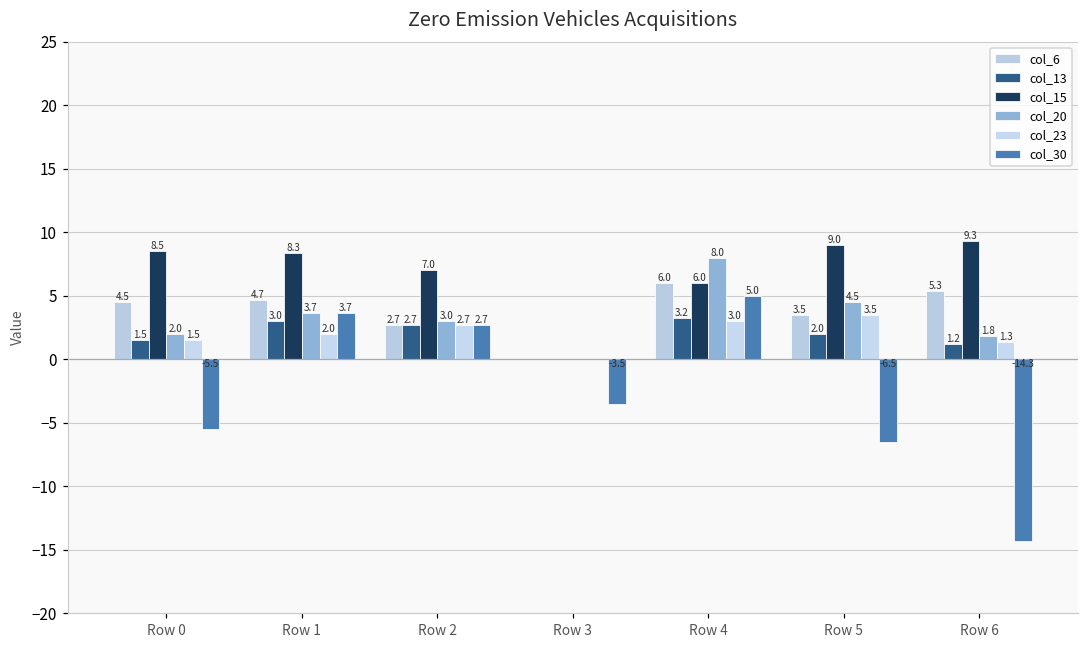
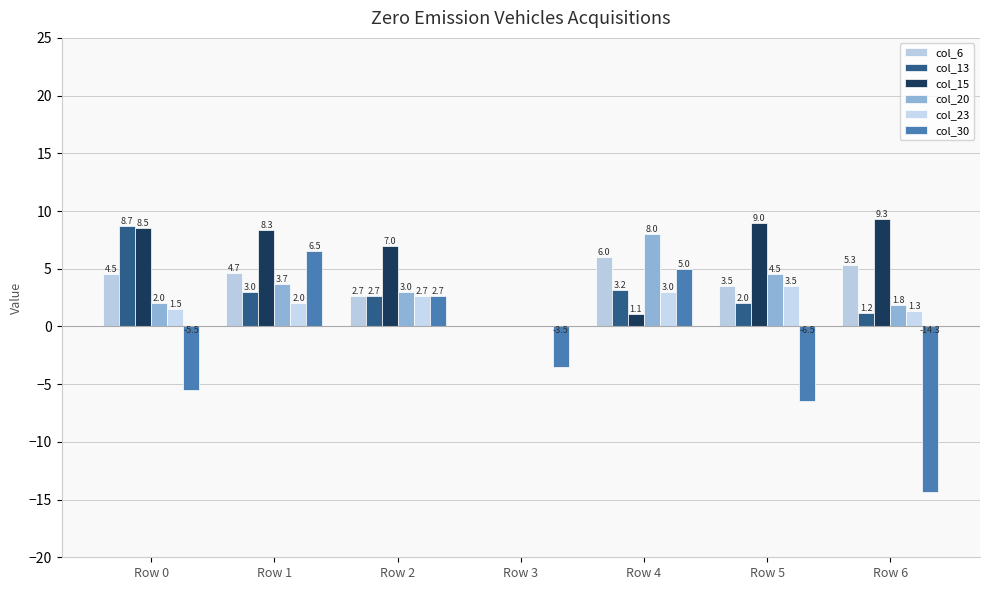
  {
    "col_13": {
-     "Row 0": 1.5,
+     "Row 0": 8.7,
      "Row 1": 3.0,
      "Row 2": 2.7,
      "Row 4": 3.2,
      "Row 5": 2.0,
      "Row 6": 1.2
    },
    "col_15": {
      "Row 0": 8.5,
      "Row 1": 8.3,
      "Row 2": 7.0,
-     "Row 4": 6.0,
+     "Row 4": 1.1,
      "Row 5": 9.0,
      "Row 6": 9.3
    },
    "col_30": {
      "Row 0": -5.5,
-     "Row 1": 3.7,
+     "Row 1": 6.5,
      "Row 2": 2.7,
      "Row 3": -3.5,
      "Row 4": 5.0,
      "Row 5": -6.5,
      "Row 6": -14.3
    }
  }
